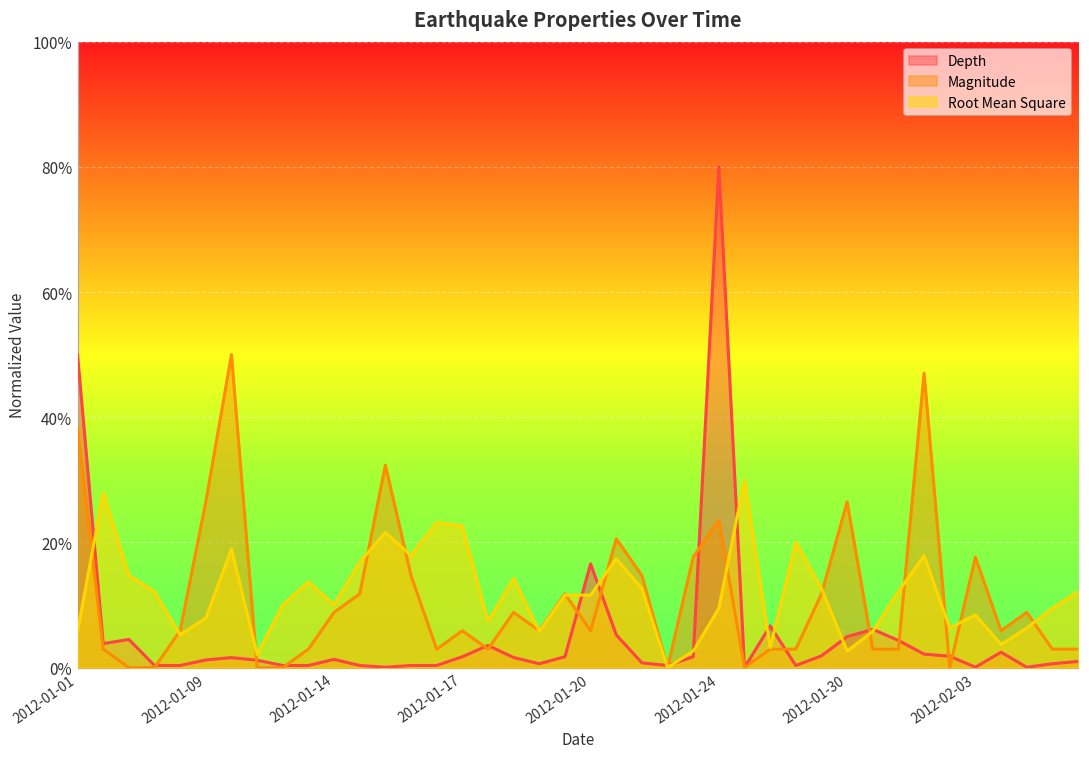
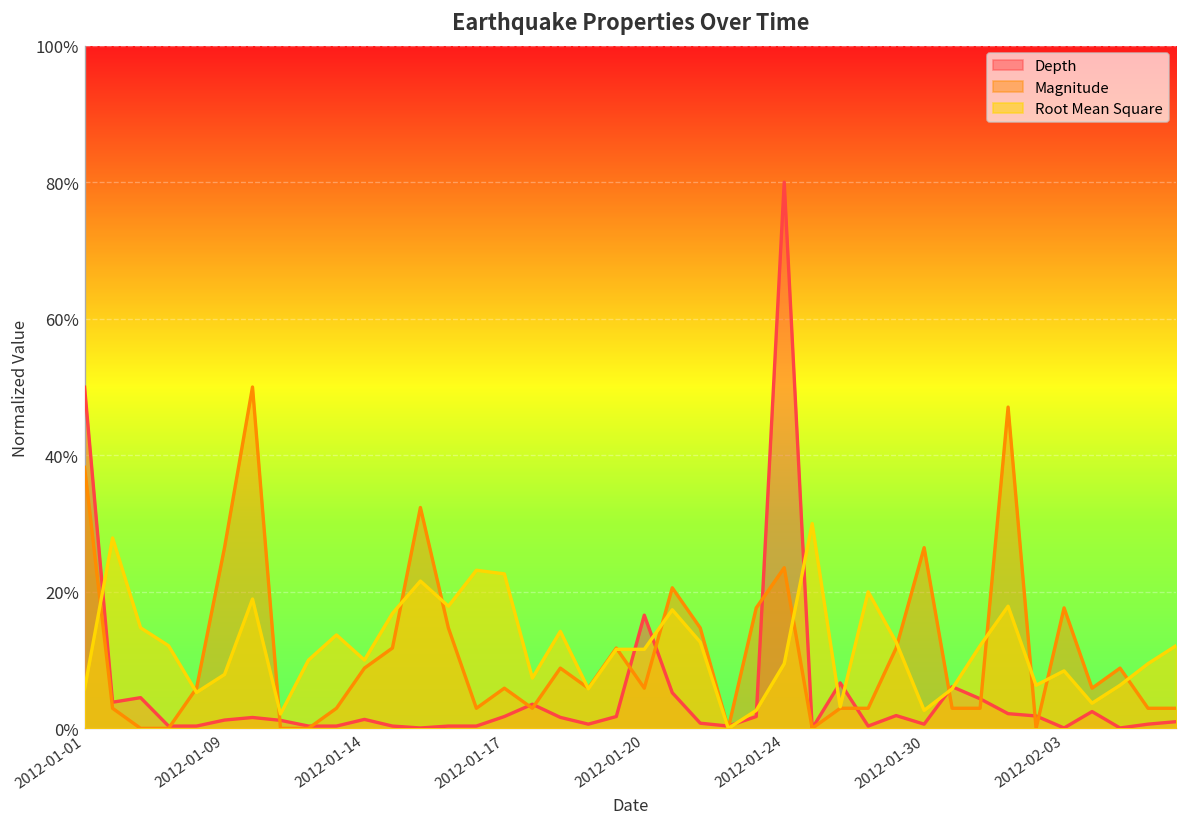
  {
    "Depth": {
      "2012-01-01": "50%",
      "2012-01-09": "1%",
      "2012-01-14": "1%",
      "2012-01-20": "17%",
-     "2012-01-30": "5%"
+     "2012-01-30": "1%"
    }
  }
